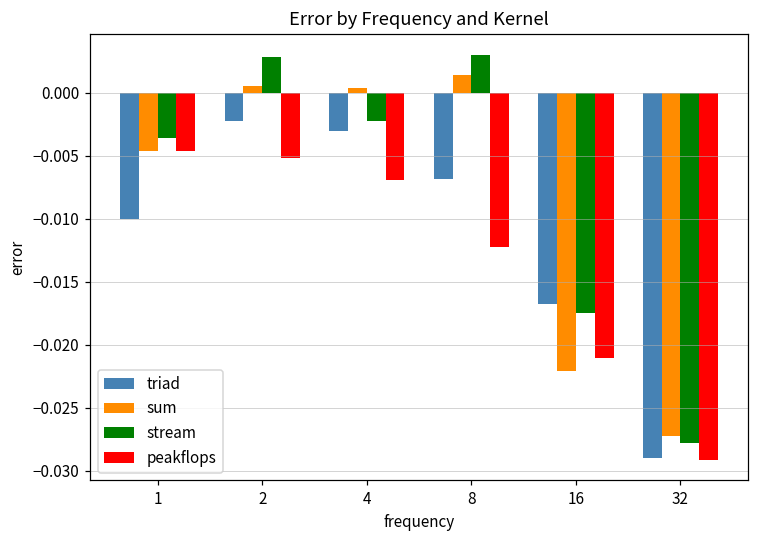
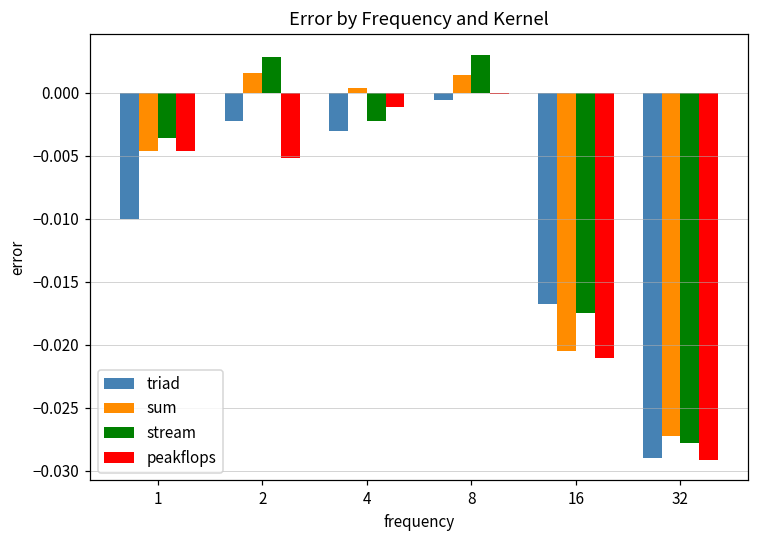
  {
    "triad": {
      "1": -0.0100,
      "2": -0.0023,
      "4": -0.0030,
-     "8": -0.0068,
+     "8": -0.0006,
      "16": -0.0167,
      "32": -0.0289
    },
    "sum": {
      "1": -0.0046,
-     "2": 0.0006,
+     "2": 0.0015,
      "4": 0.0004,
      "8": 0.0014,
-     "16": -0.0221,
+     "16": -0.0205,
      "32": -0.0272
    },
    "stream": {
      "1": -0.0036,
      "2": 0.0028,
      "4": -0.0022,
      "8": 0.0030,
      "16": -0.0175,
      "32": -0.0278
    },
    "peakflops": {
      "1": -0.0046,
      "2": -0.0052,
-     "4": -0.0069,
-     "8": -0.0122,
+     "4": -0.0011,
+     "8": -0.0001,
      "16": -0.0211,
      "32": -0.0291
    }
  }
